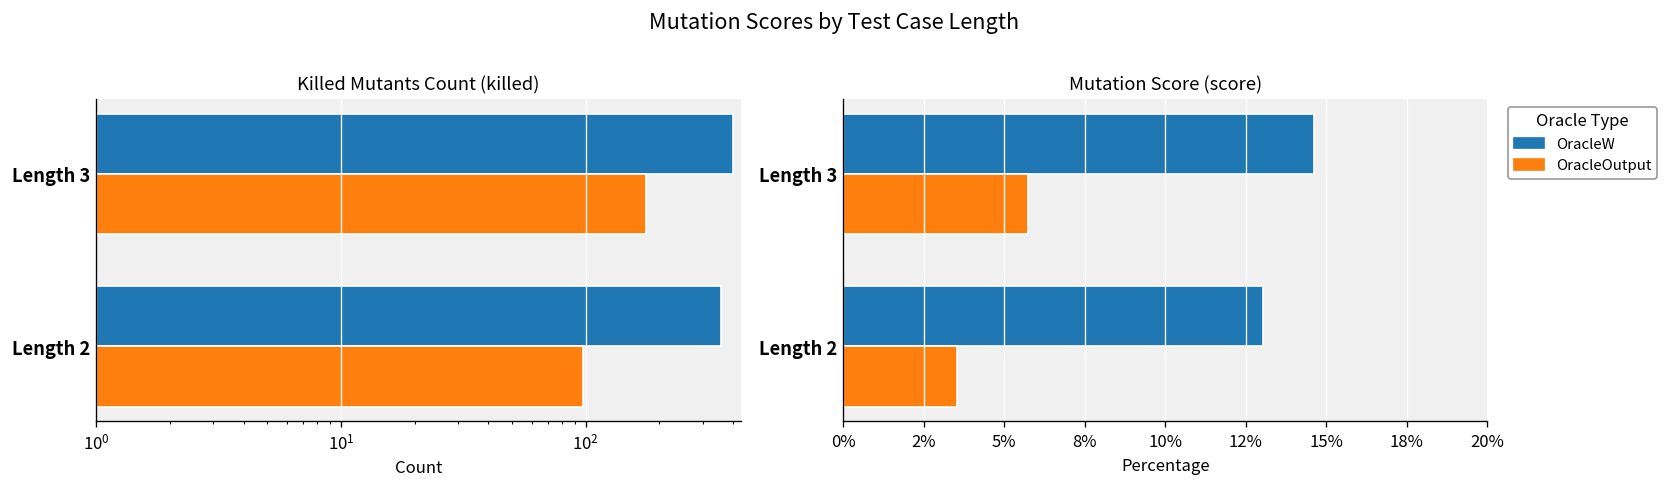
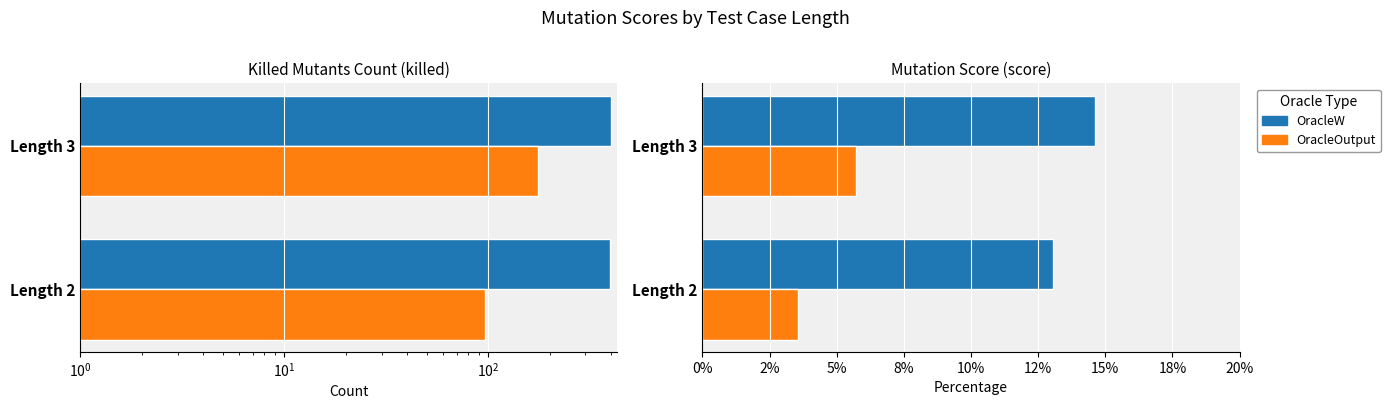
  {
    "Killed Mutants Count (killed)": {
      "OracleW": {
        "Length 3": 400,
-       "Length 2": 360
+       "Length 2": 400
      },
      "OracleOutput": {
        "Length 3": 180,
        "Length 2": 100
      }
    }
  }
